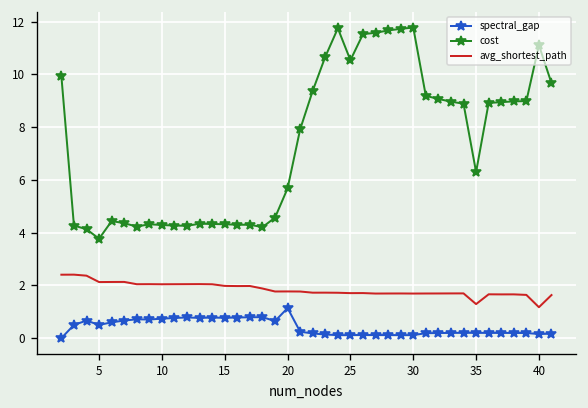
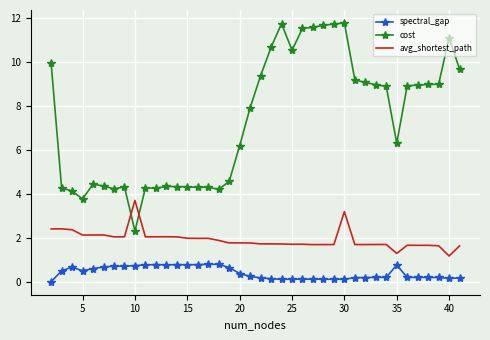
  {
    "spectral_gap": {
      "5": 0.5,
      "10": 0.7,
      "15": 0.8,
-     "20": 1.1,
+     "20": 0.4,
      "25": 0.1,
      "30": 0.1,
-     "35": 0.2,
+     "35": 0.8,
      "40": 0.2
    },
    "cost": {
      "5": 3.8,
-     "10": 4.3,
+     "10": 2.3,
      "15": 4.3,
-     "20": 5.7,
+     "20": 6.2,
      "25": 10.5,
      "30": 11.8,
      "35": 6.3
    },
    "avg_shortest_path": {
      "5": 2.1,
-     "10": 2.0,
+     "10": 3.7,
      "15": 2.0,
      "20": 1.8,
      "25": 1.7,
-     "30": 1.7,
+     "30": 3.2,
      "35": 1.3,
      "40": 1.2
    }
  }
